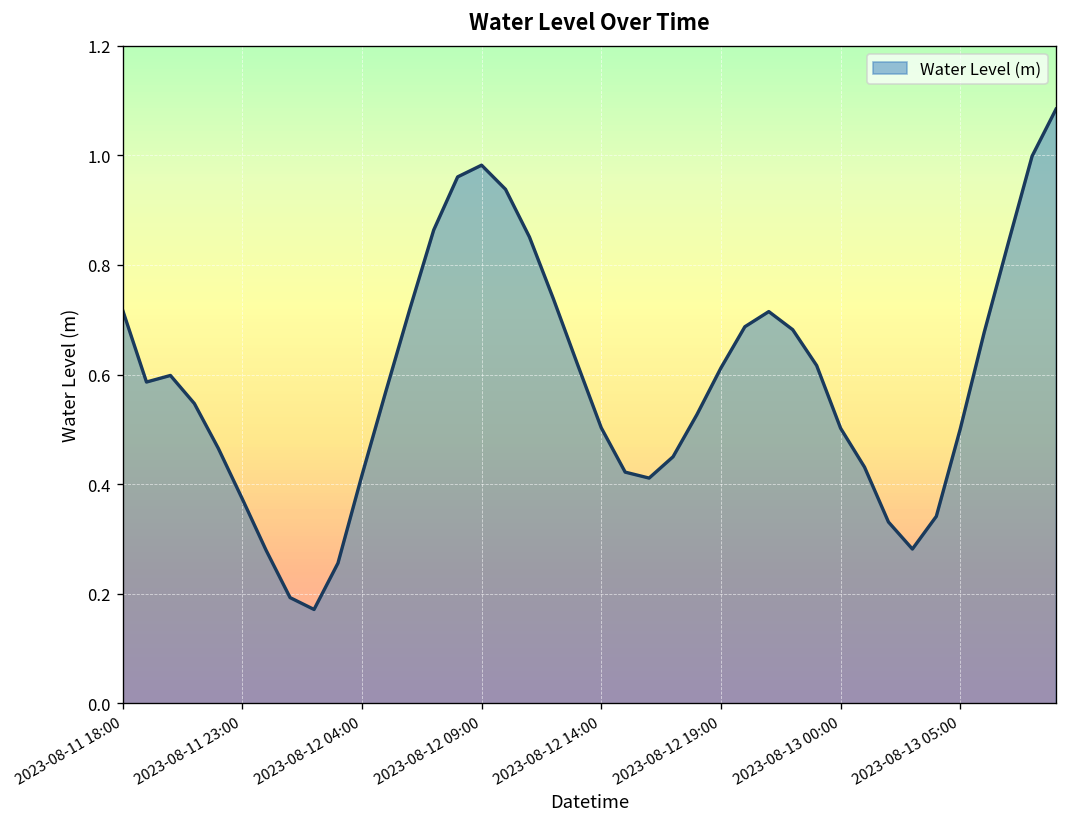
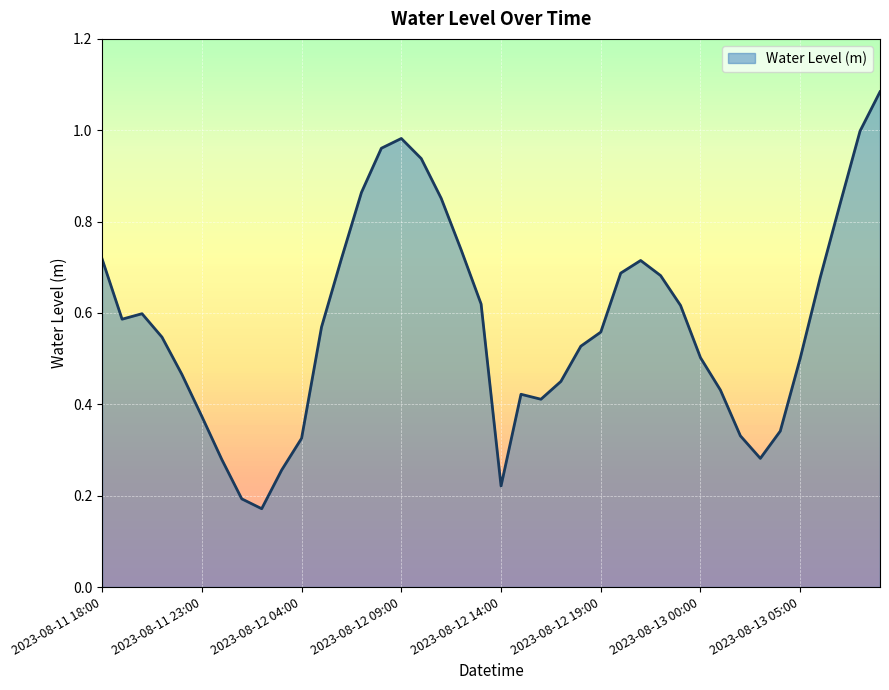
  {
    "2023-08-11 18:00": 0.72,
    "2023-08-11 23:00": 0.37,
-   "2023-08-12 04:00": 0.42,
+   "2023-08-12 04:00": 0.33,
    "2023-08-12 09:00": 0.98,
-   "2023-08-12 14:00": 0.50,
-   "2023-08-12 19:00": 0.61,
+   "2023-08-12 14:00": 0.22,
+   "2023-08-12 19:00": 0.56,
    "2023-08-13 00:00": 0.50,
    "2023-08-13 05:00": 0.50
  }
